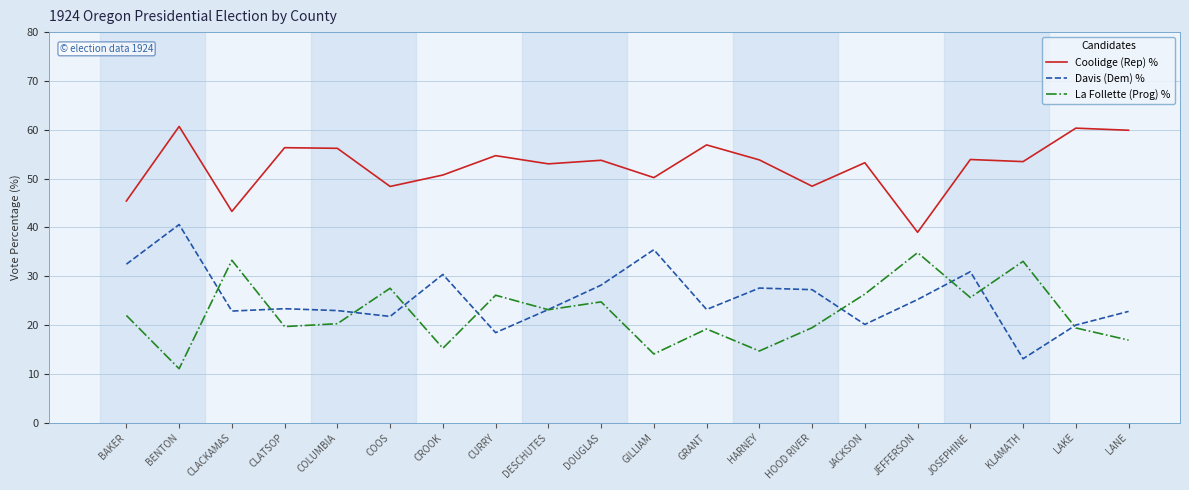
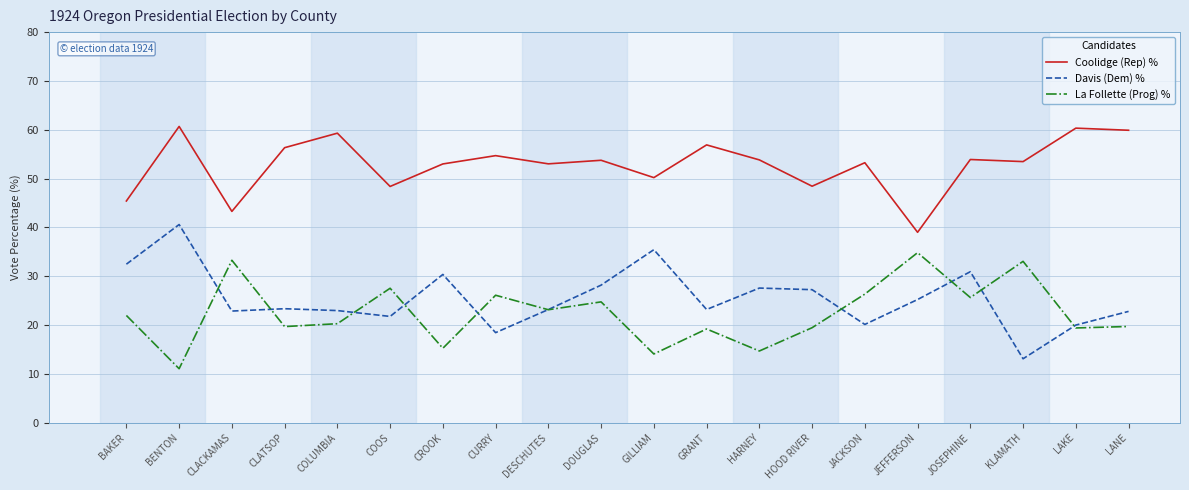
  {
    "Coolidge (Rep) %": {
      "BAKER": 45,
      "BENTON": 61,
      "CLACKAMAS": 43,
      "CLATSOP": 56,
-     "COLUMBIA": 56,
+     "COLUMBIA": 59,
      "COOS": 48,
-     "CROOK": 51,
+     "CROOK": 53,
      "CURRY": 55,
      "DESCHUTES": 53,
      "DOUGLAS": 54,
      "GILLIAM": 50,
      "GRANT": 57,
      "HARNEY": 54,
      "HOOD RIVER": 48,
      "JACKSON": 53,
      "JEFFERSON": 39,
      "JOSEPHINE": 54,
      "KLAMATH": 53,
      "LAKE": 60,
      "LANE": 60
    },
    "Davis (Dem) %": {
      "BAKER": 32,
      "BENTON": 41,
      "CLACKAMAS": 23,
      "CLATSOP": 23,
      "COLUMBIA": 23,
      "COOS": 22,
      "CROOK": 30,
      "CURRY": 18,
      "DOUGLAS": 28,
      "GILLIAM": 35,
      "GRANT": 23,
      "HARNEY": 28,
      "HOOD RIVER": 27,
      "JACKSON": 20,
      "JEFFERSON": 25,
      "JOSEPHINE": 31,
      "KLAMATH": 13,
      "LAKE": 20,
      "LANE": 23
    },
    "La Follette (Prog) %": {
      "BAKER": 22,
      "BENTON": 11,
      "CLACKAMAS": 33,
      "CLATSOP": 20,
      "COLUMBIA": 20,
      "COOS": 28,
      "CROOK": 15,
      "CURRY": 26,
      "DOUGLAS": 25,
      "GILLIAM": 14,
      "GRANT": 19,
      "HARNEY": 15,
      "HOOD RIVER": 19,
      "JACKSON": 26,
      "JEFFERSON": 35,
      "JOSEPHINE": 26,
      "KLAMATH": 33,
      "LAKE": 19,
-     "LANE": 17
+     "LANE": 20
    }
  }
